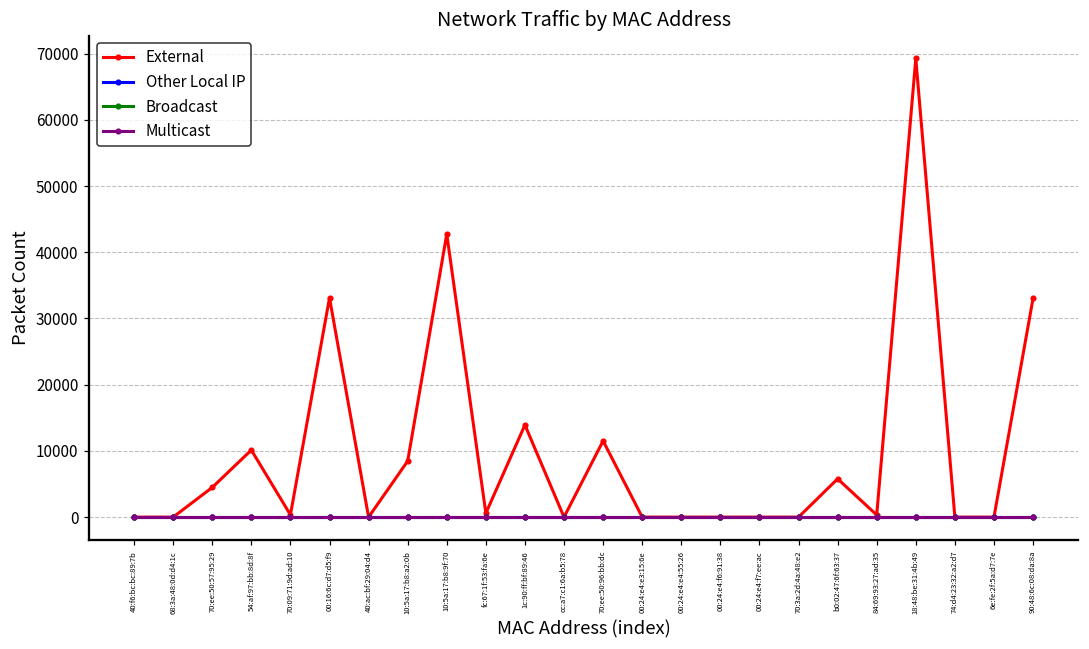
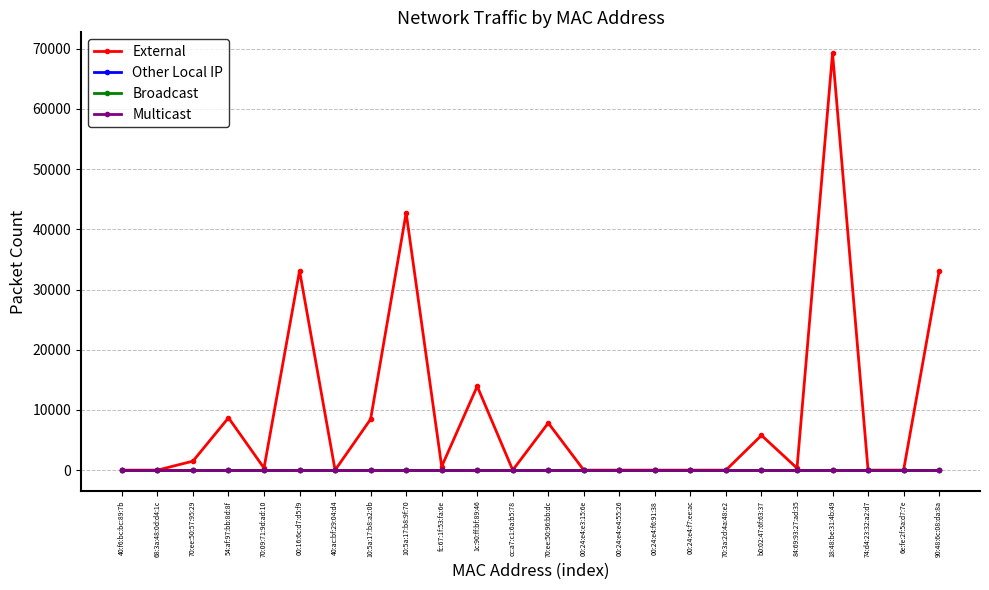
  {
    "External": {
-     "70:ee:50:57:95:29": 4000,
-     "54:af:97:bb:8d:8f": 10000,
+     "70:ee:50:57:95:29": 1000,
+     "54:af:97:bb:8d:8f": 9000,
      "00:16:6c:d7:d5:f9": 33000,
      "10:5a:17:b8:a2:0b": 8000,
      "10:5a:17:b8:9f:70": 43000,
      "fc:67:1f:53:fa:6e": 1000,
      "1c:90:ff:bf:89:46": 14000,
-     "70:ee:50:96:bb:dc": 12000,
+     "70:ee:50:96:bb:dc": 8000,
      "b0:02:47:6f:63:37": 6000,
      "18:48:be:31:4b:49": 69000,
      "90:48:6c:08:da:8a": 33000
    },
    "Multicast": {
      "70:ee:50:57:95:29": 0,
      "54:af:97:bb:8d:8f": 0,
      "00:16:6c:d7:d5:f9": 0,
      "10:5a:17:b8:a2:0b": 0,
      "10:5a:17:b8:9f:70": 0,
      "fc:67:1f:53:fa:6e": 0,
      "1c:90:ff:bf:89:46": 0,
      "70:ee:50:96:bb:dc": 0,
      "b0:02:47:6f:63:37": 0,
      "18:48:be:31:4b:49": 0,
      "90:48:6c:08:da:8a": 0
    }
  }
